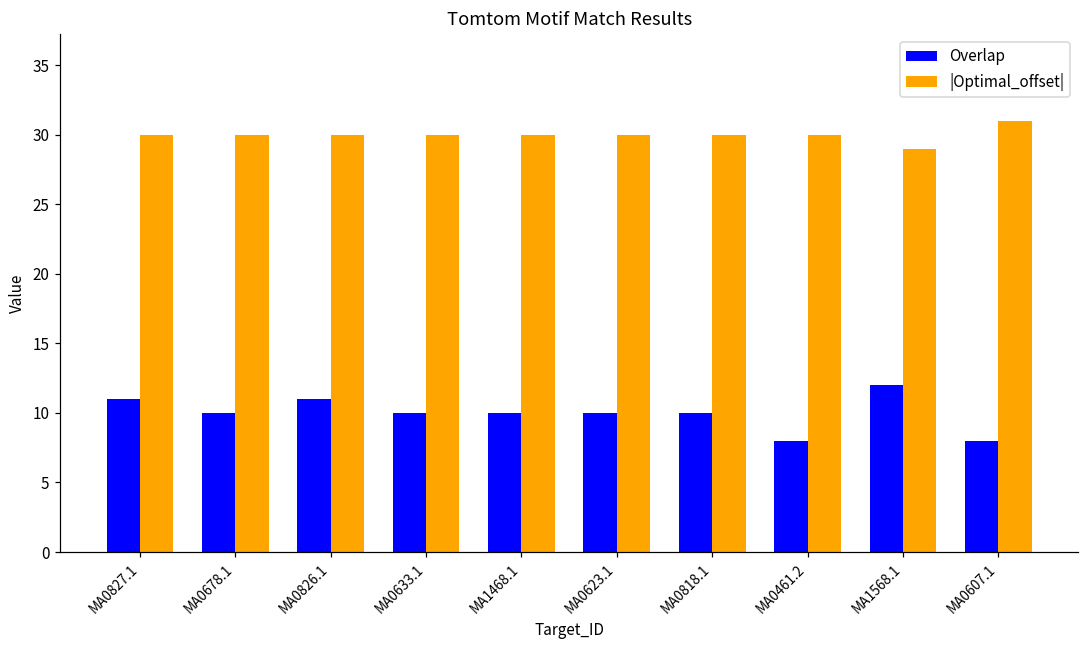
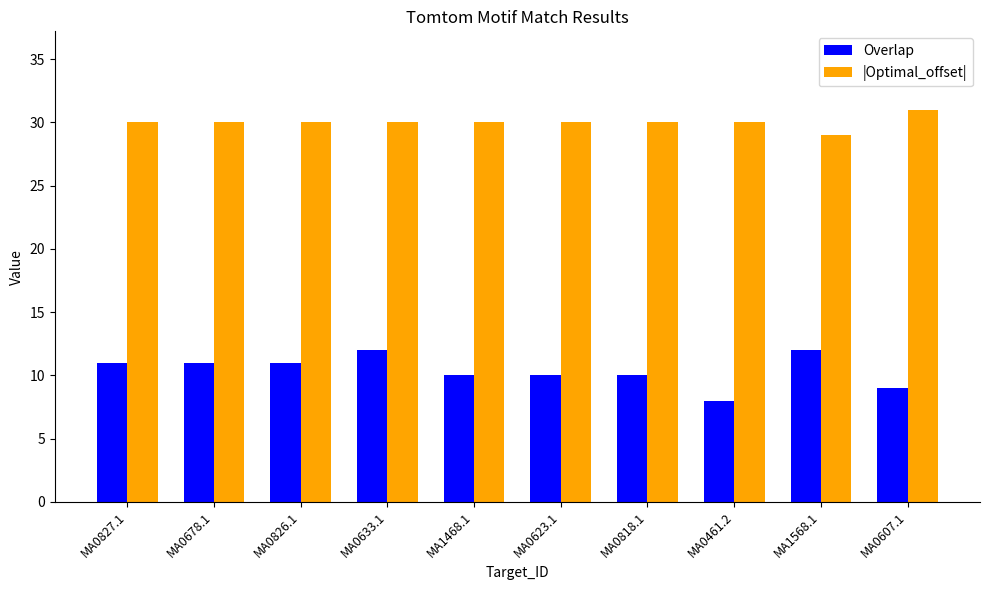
  {
    "Overlap": {
      "MA0827.1": 11,
-     "MA0678.1": 10,
+     "MA0678.1": 11,
      "MA0826.1": 11,
-     "MA0633.1": 10,
+     "MA0633.1": 12,
      "MA1468.1": 10,
      "MA0623.1": 10,
      "MA0818.1": 10,
      "MA0461.2": 8,
      "MA1568.1": 12,
-     "MA0607.1": 8
+     "MA0607.1": 9
    },
    "|Optimal_offset|": {
      "MA0827.1": 30,
      "MA0678.1": 30,
      "MA0826.1": 30,
      "MA0633.1": 30,
      "MA1468.1": 30,
      "MA0623.1": 30,
      "MA0818.1": 30,
      "MA0461.2": 30,
      "MA1568.1": 29,
      "MA0607.1": 31
    }
  }
